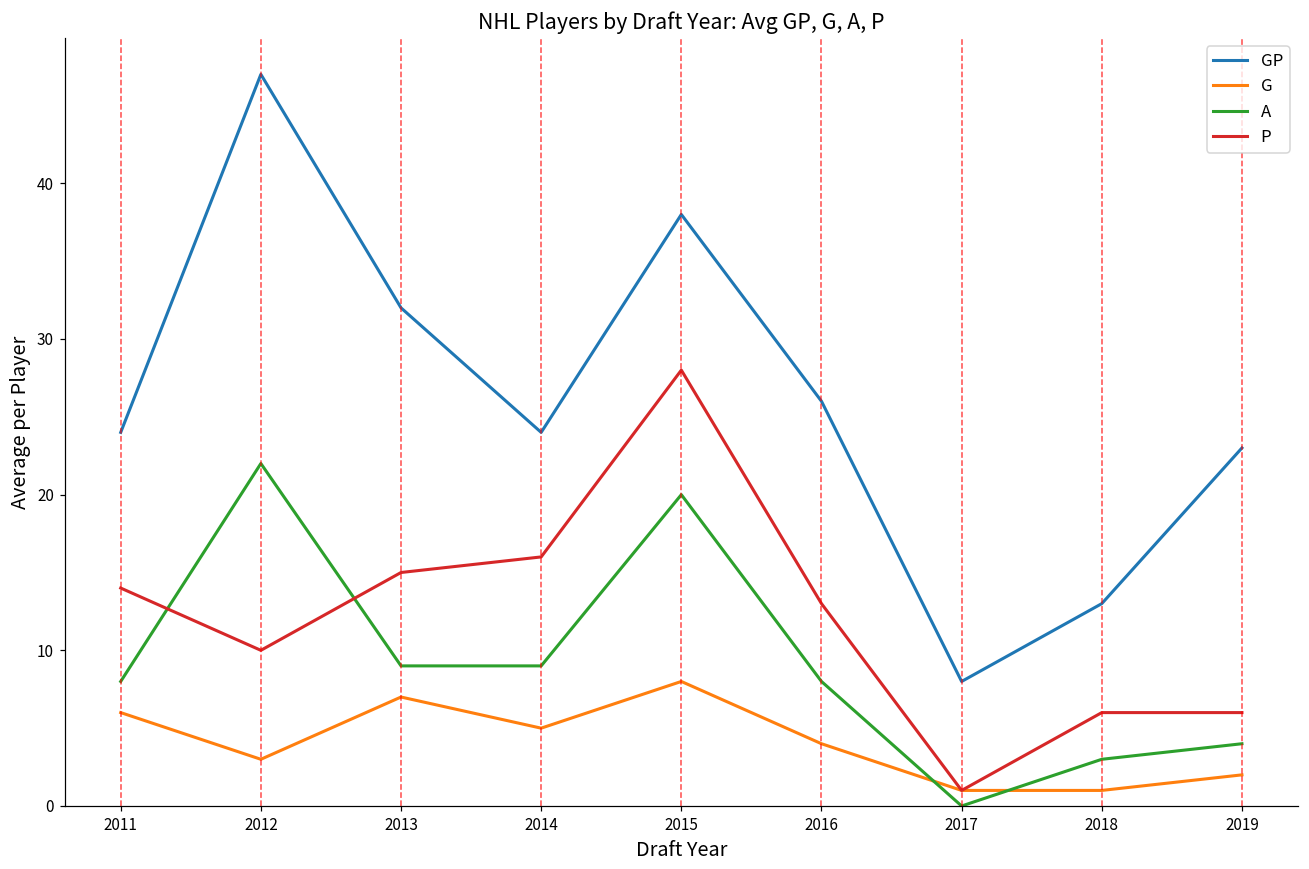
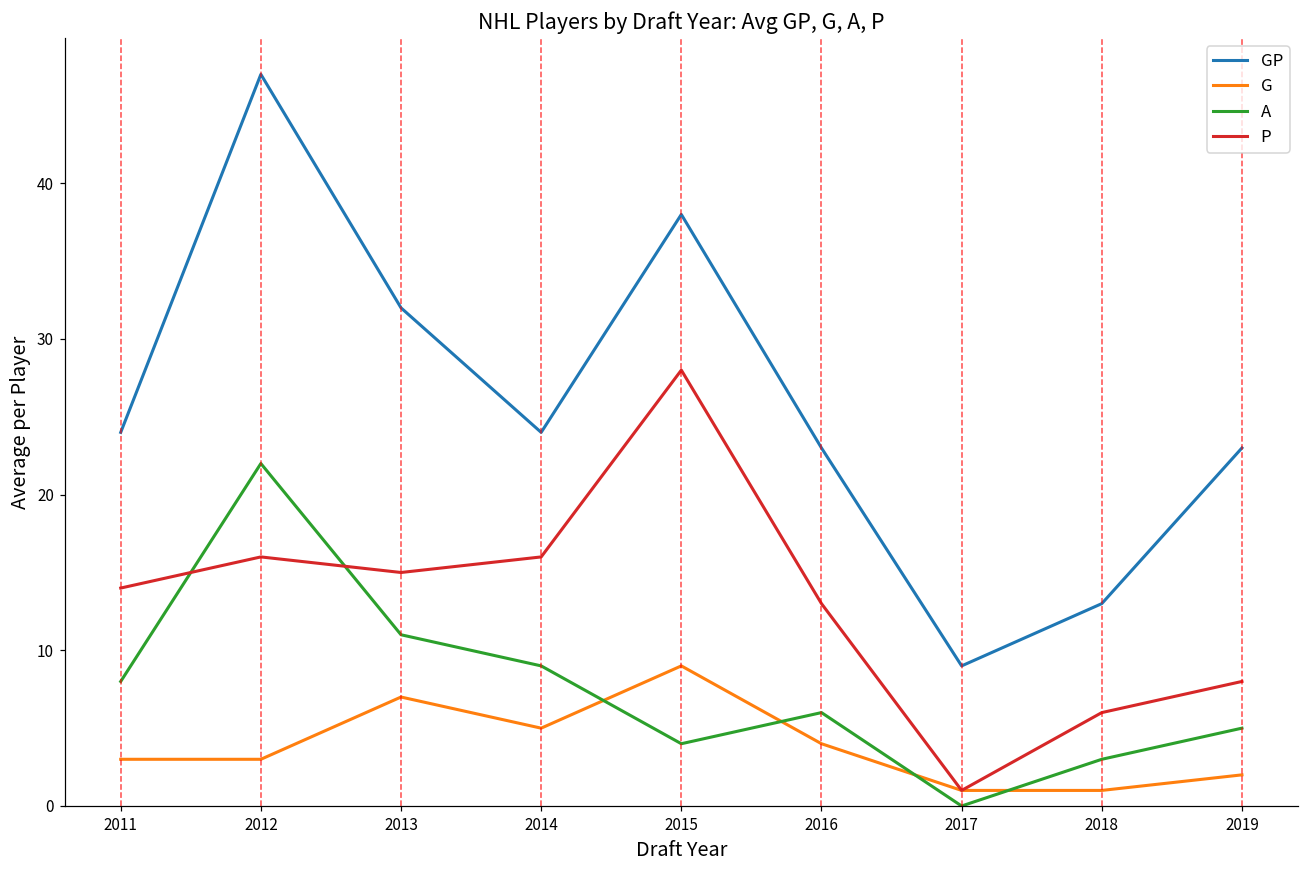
  {
    "GP": {
      "2011": 24,
      "2012": 47,
      "2013": 32,
      "2014": 24,
      "2015": 38,
-     "2016": 26,
-     "2017": 8,
+     "2016": 23,
+     "2017": 9,
      "2018": 13,
      "2019": 23
    },
    "G": {
-     "2011": 6,
+     "2011": 3,
      "2012": 3,
      "2013": 7,
      "2014": 5,
-     "2015": 8,
+     "2015": 9,
      "2016": 4,
      "2018": 1,
      "2019": 2
    },
    "A": {
      "2011": 8,
      "2012": 22,
-     "2013": 9,
+     "2013": 11,
      "2014": 9,
-     "2015": 20,
-     "2016": 8,
+     "2015": 4,
+     "2016": 6,
      "2017": 0,
      "2018": 3,
-     "2019": 4
+     "2019": 5
    },
    "P": {
      "2011": 14,
-     "2012": 10,
+     "2012": 16,
      "2013": 15,
      "2014": 16,
      "2015": 28,
      "2016": 13,
      "2018": 6,
-     "2019": 6
+     "2019": 8
    }
  }
